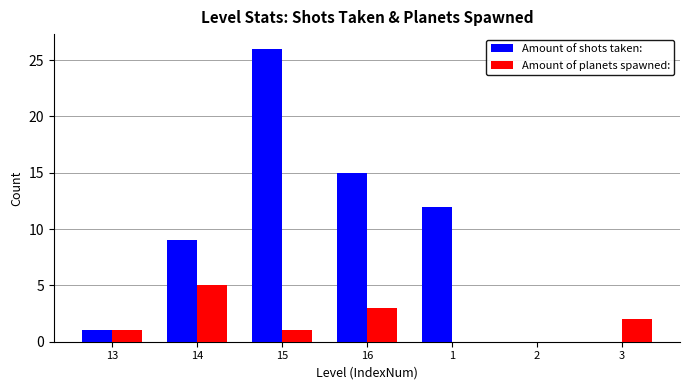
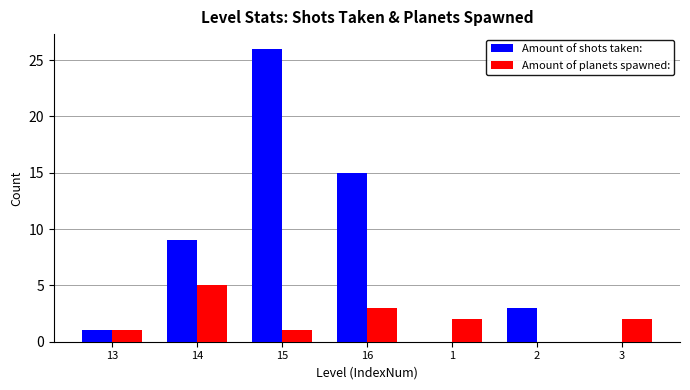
  {
    "Amount of shots taken:": {
      "13": 1,
      "14": 9,
      "15": 26,
      "16": 15,
-     "1": 12,
-     "2": 0,
+     "1": 0,
+     "2": 3,
      "3": 0
    },
    "Amount of planets spawned:": {
      "13": 1,
      "14": 5,
      "15": 1,
      "16": 3,
-     "1": 0,
+     "1": 2,
      "2": 0,
      "3": 2
    }
  }
